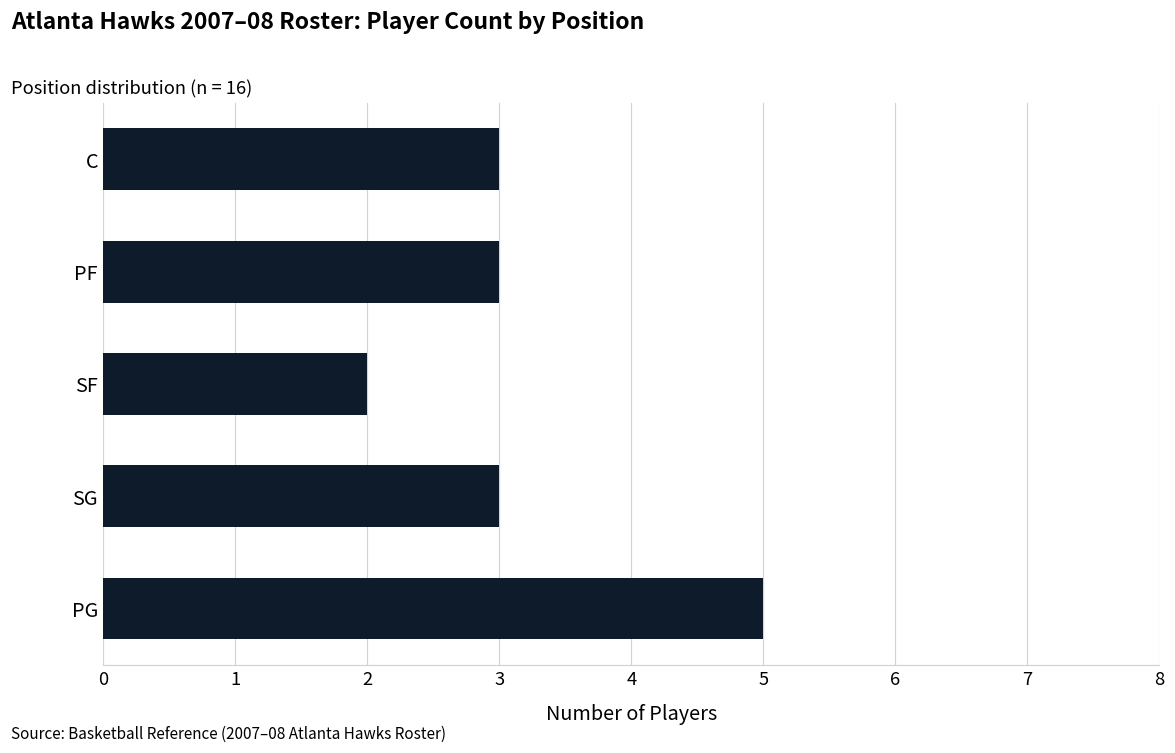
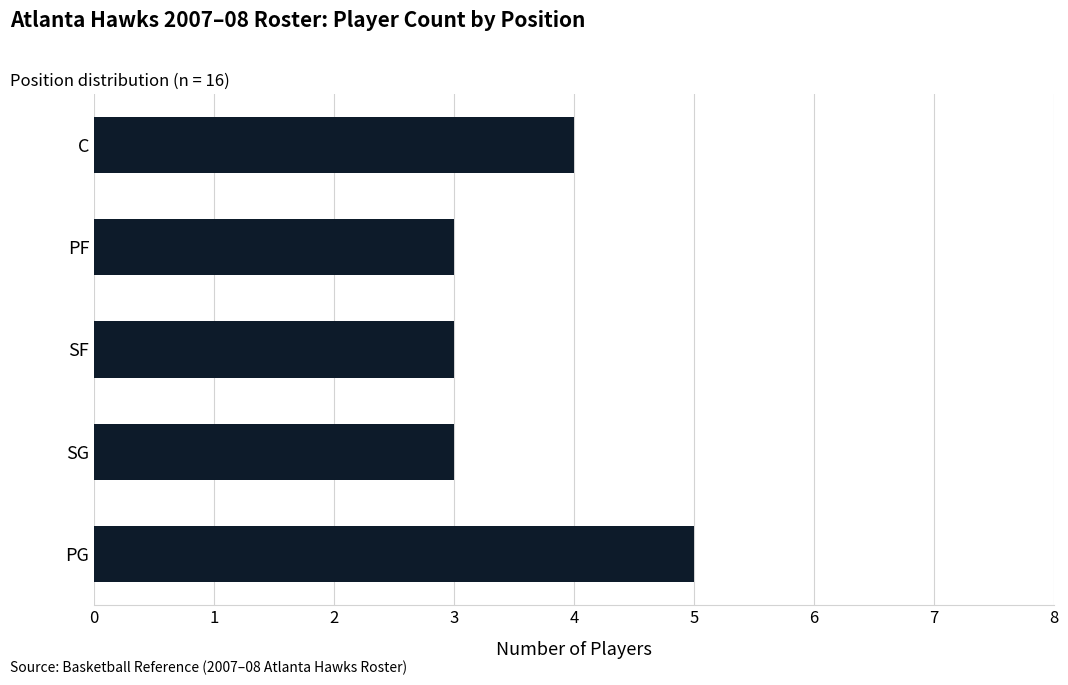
  {
-   "C": 3,
+   "C": 4,
    "PF": 3,
-   "SF": 2,
+   "SF": 3,
    "SG": 3,
    "PG": 5
  }
